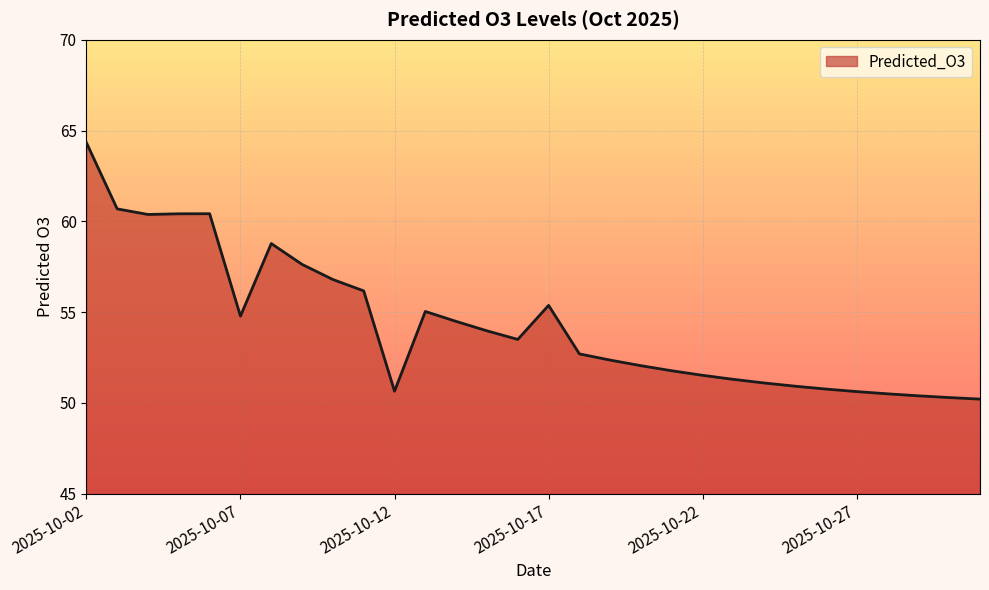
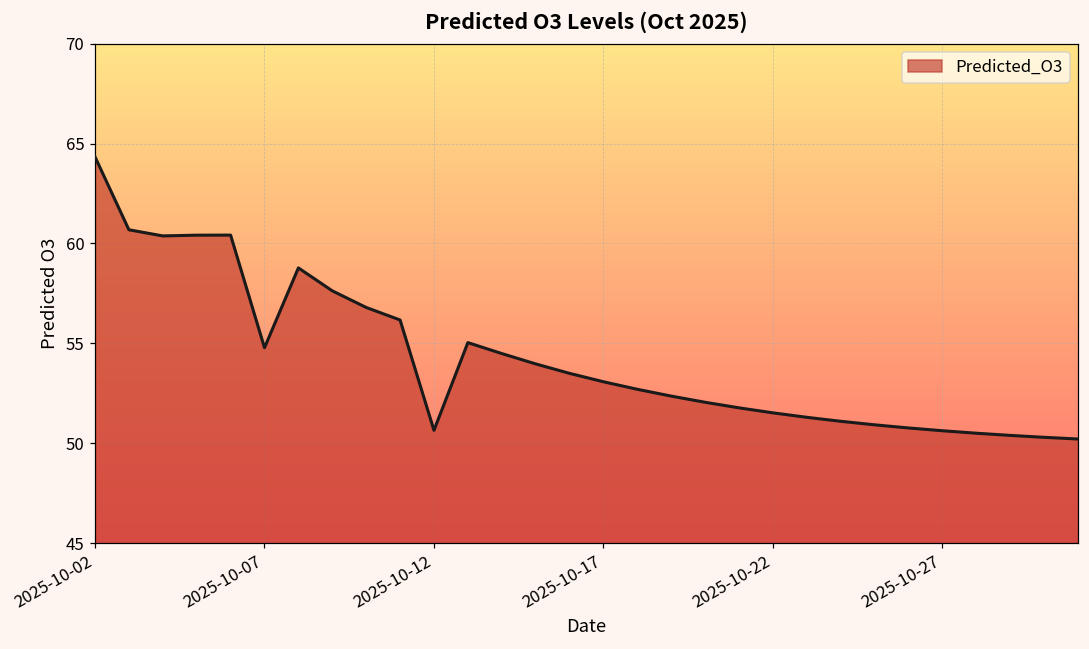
  {
    "2025-10-02": 64.3,
    "2025-10-07": 54.8,
    "2025-10-12": 50.6,
-   "2025-10-17": 55.4,
+   "2025-10-17": 53.1,
    "2025-10-22": 51.5,
    "2025-10-27": 50.6
  }
